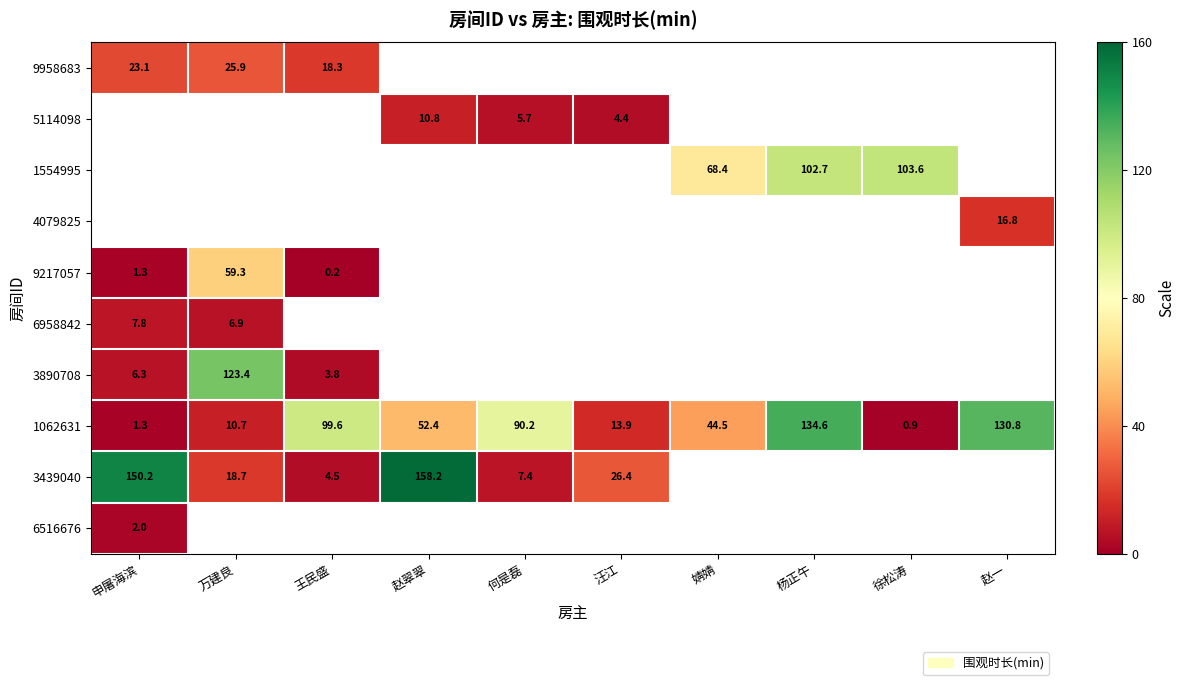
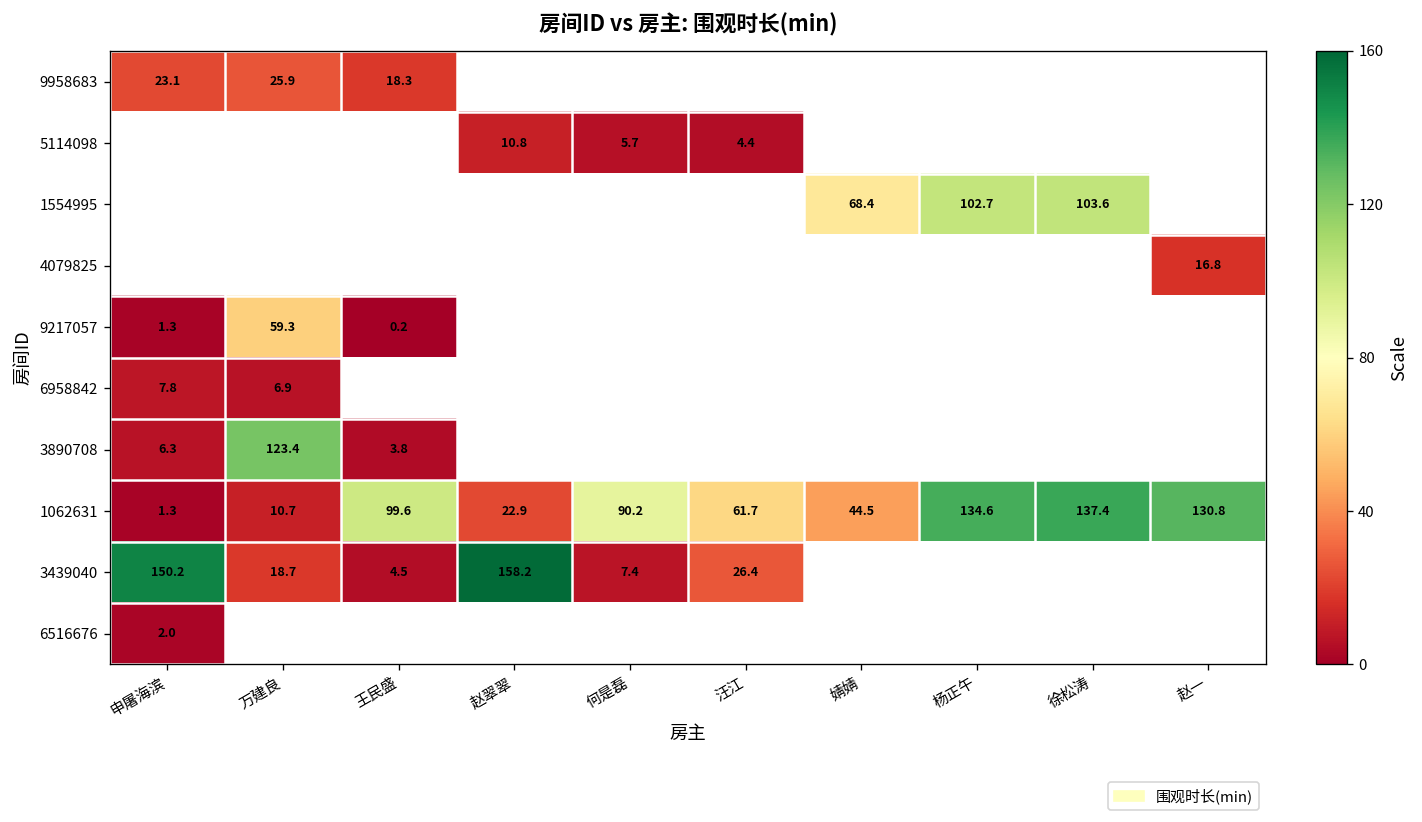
  {
    "9958683": {
      "申屠海滨": 23.1,
      "万建良": 25.9,
      "王民盛": 18.3
    },
    "5114098": {
      "赵翠翠": 10.8,
      "何是磊": 5.7,
      "汪江": 4.4
    },
    "1554995": {
      "婧婧": 68.4,
      "杨正午": 102.7,
      "徐松涛": 103.6
    },
    "4079825": {
      "赵一": 16.8
    },
    "9217057": {
      "申屠海滨": 1.3,
      "万建良": 59.3,
      "王民盛": 0.2
    },
    "6958842": {
      "申屠海滨": 7.8,
      "万建良": 6.9
    },
    "3890708": {
      "申屠海滨": 6.3,
      "万建良": 123.4,
      "王民盛": 3.8
    },
    "1062631": {
      "申屠海滨": 1.3,
      "万建良": 10.7,
      "王民盛": 99.6,
-     "赵翠翠": 52.4,
+     "赵翠翠": 22.9,
      "何是磊": 90.2,
-     "汪江": 13.9,
+     "汪江": 61.7,
      "婧婧": 44.5,
      "杨正午": 134.6,
-     "徐松涛": 0.9,
+     "徐松涛": 137.4,
      "赵一": 130.8
    },
    "3439040": {
      "申屠海滨": 150.2,
      "万建良": 18.7,
      "王民盛": 4.5,
      "赵翠翠": 158.2,
      "何是磊": 7.4,
      "汪江": 26.4
    },
    "6516676": {
      "申屠海滨": 2.0
    }
  }
